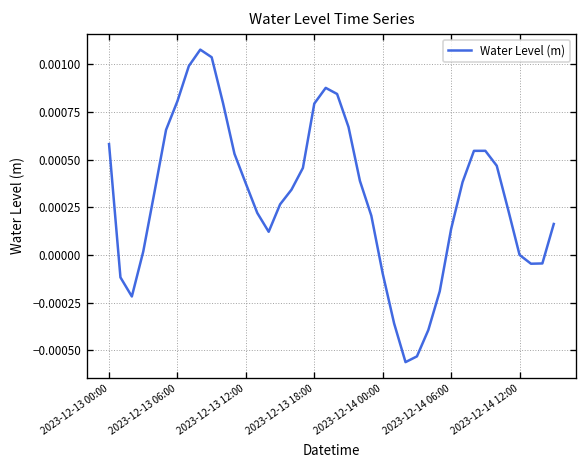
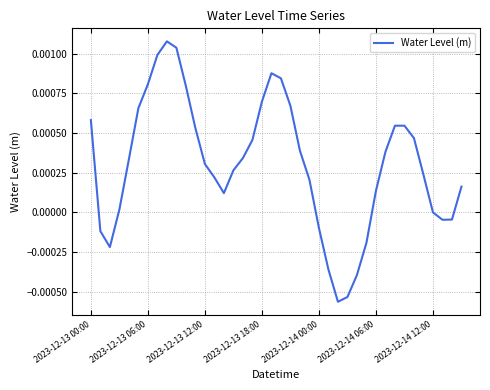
  {
    "2023-12-13 00:00": 0.00058,
    "2023-12-13 06:00": 0.00081,
-   "2023-12-13 12:00": 0.00037,
-   "2023-12-13 18:00": 0.00079,
+   "2023-12-13 12:00": 0.00030,
+   "2023-12-13 18:00": 0.00070,
    "2023-12-14 00:00": -0.00010,
    "2023-12-14 06:00": 0.00014,
    "2023-12-14 12:00": 0.00000
  }
